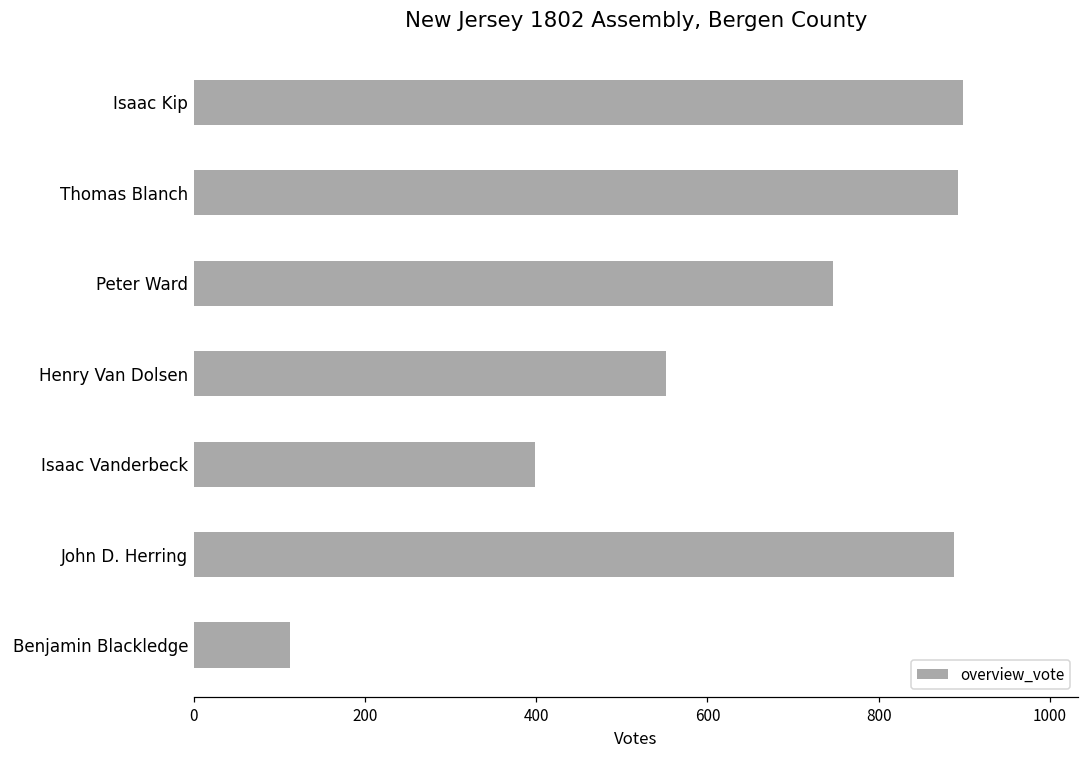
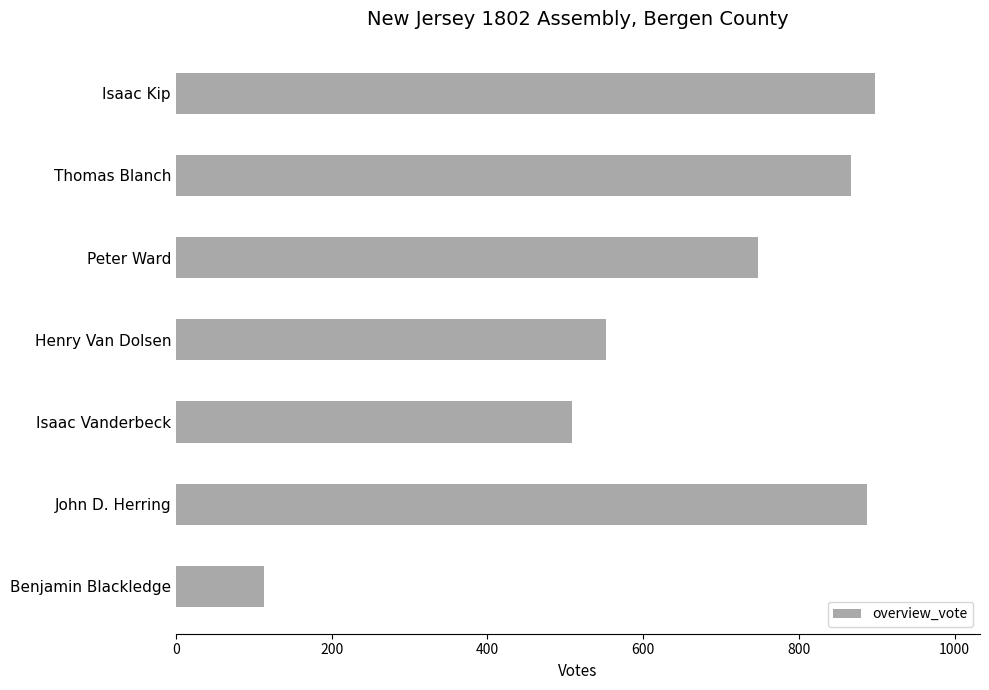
  {
    "Isaac Kip": 900,
-   "Thomas Blanch": 890,
+   "Thomas Blanch": 870,
    "Peter Ward": 750,
    "Henry Van Dolsen": 550,
-   "Isaac Vanderbeck": 400,
+   "Isaac Vanderbeck": 510,
    "John D. Herring": 890,
    "Benjamin Blackledge": 110
  }
